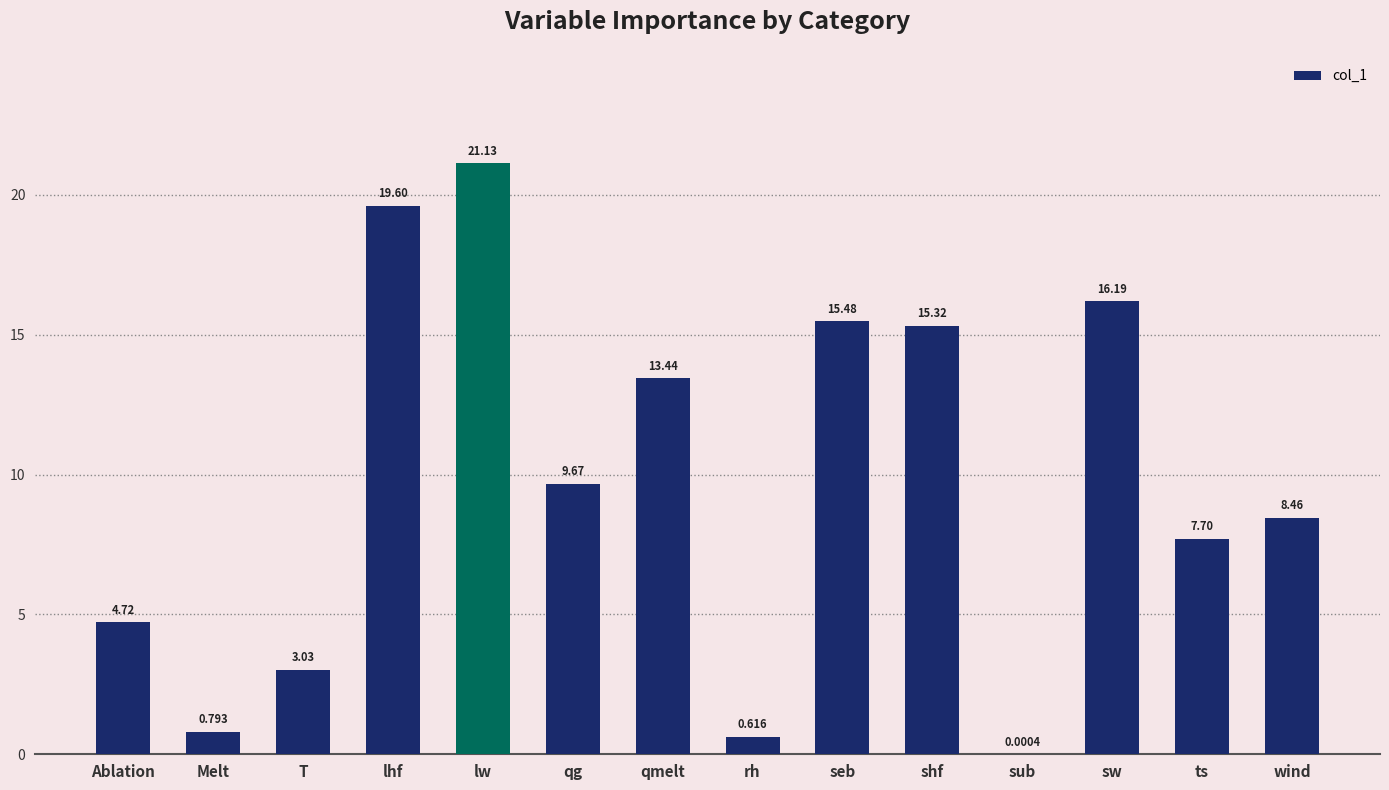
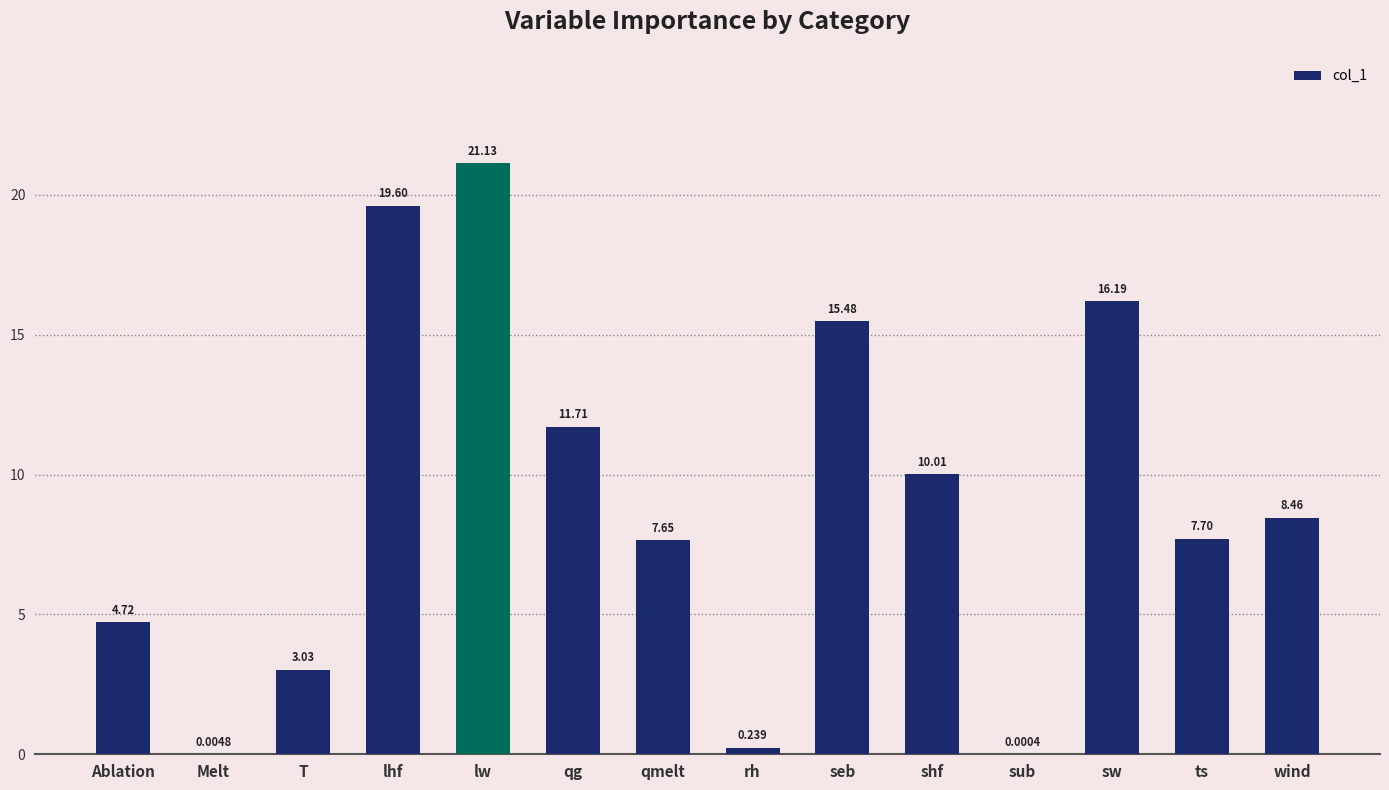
  {
    "Ablation": 4.72,
-   "Melt": 0.793,
+   "Melt": 0.0048,
    "T": 3.03,
    "lhf": 19.60,
    "lw": 21.13,
-   "qg": 9.67,
-   "qmelt": 13.44,
-   "rh": 0.616,
+   "qg": 11.71,
+   "qmelt": 7.65,
+   "rh": 0.239,
    "seb": 15.48,
-   "shf": 15.32,
+   "shf": 10.01,
    "sub": 0.0004,
    "sw": 16.19,
    "ts": 7.70,
    "wind": 8.46
  }
